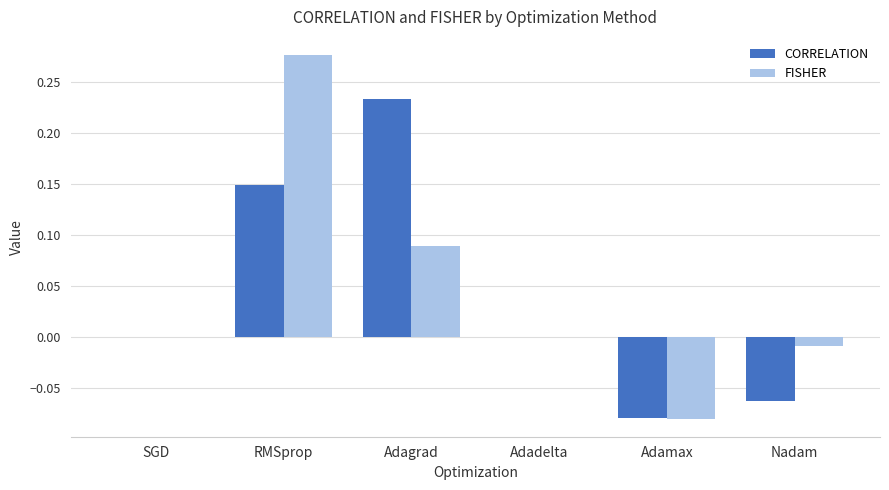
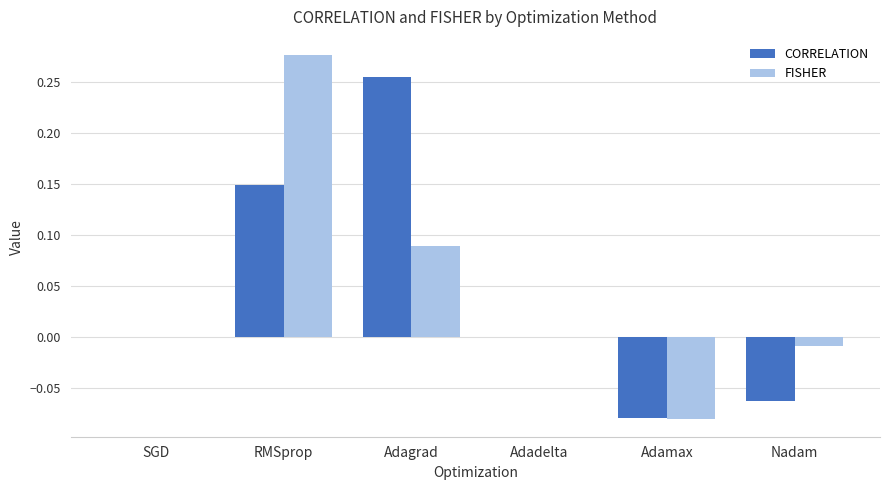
  {
    "CORRELATION": {
      "RMSprop": 0.149,
-     "Adagrad": 0.233,
+     "Adagrad": 0.254,
      "Adamax": -0.080,
      "Nadam": -0.063
    },
    "FISHER": {
      "RMSprop": 0.276,
      "Adagrad": 0.089,
      "Adamax": -0.080,
      "Nadam": -0.009
    }
  }
